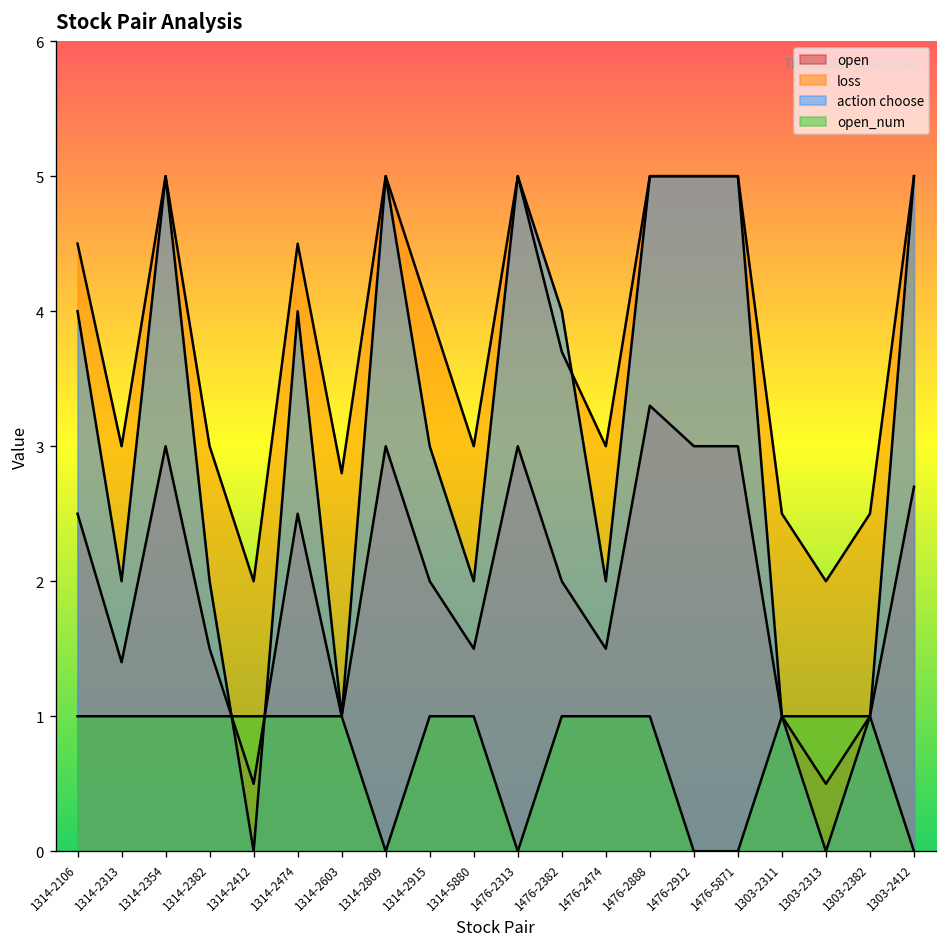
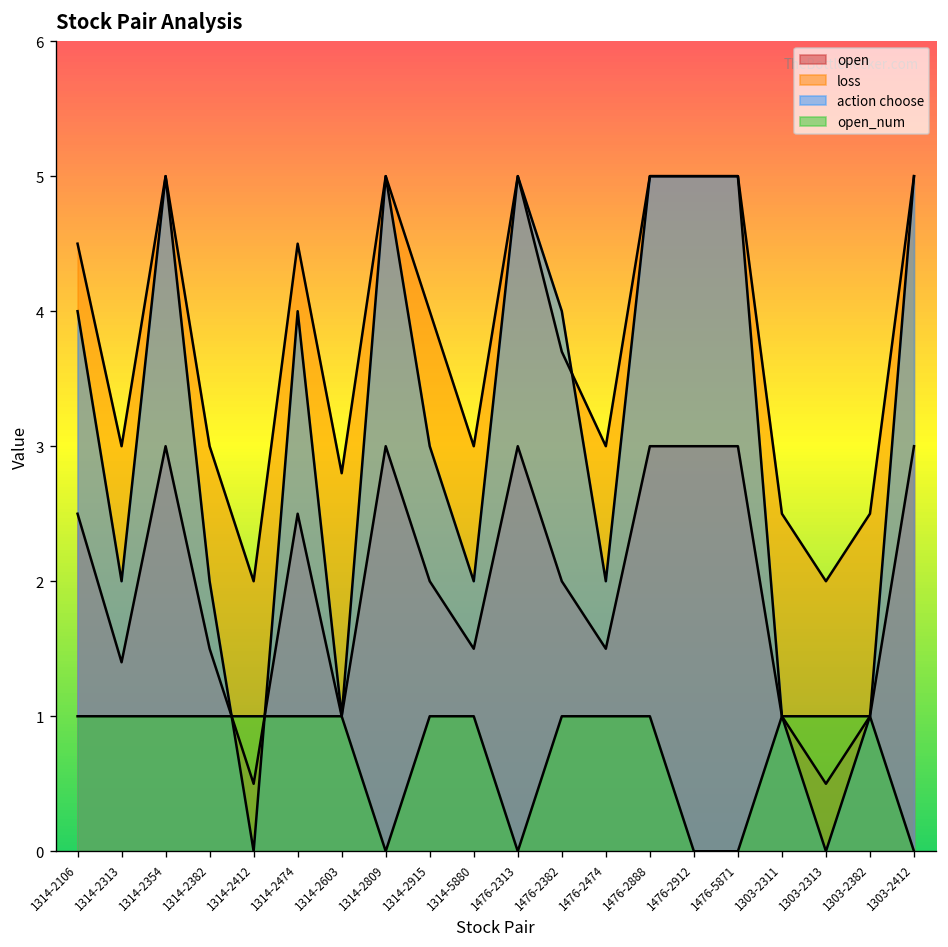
  {
    "open": {
      "1314-2106": 2.5,
      "1314-2313": 1.4,
      "1314-2354": 3.0,
      "1314-2382": 1.5,
      "1314-2412": 0.5,
      "1314-2474": 2.5,
      "1314-2809": 3.0,
      "1314-2915": 2.0,
      "1314-5880": 1.5,
      "1476-2313": 3.0,
      "1476-2382": 2.0,
      "1476-2474": 1.5,
-     "1476-2888": 3.3,
+     "1476-2888": 3.0,
      "1476-2912": 3.0,
      "1476-5871": 3.0,
      "1303-2313": 0.5,
-     "1303-2412": 2.7
+     "1303-2412": 3.0
    },
    "loss": {
      "1314-2106": 4.5,
      "1314-2313": 3.0,
      "1314-2382": 3.0,
      "1314-2412": 2.0,
      "1314-2474": 4.5,
      "1314-2603": 2.8,
      "1314-2915": 4.0,
      "1314-5880": 3.0,
      "1476-2382": 3.7,
      "1476-2474": 3.0,
      "1303-2311": 2.5,
      "1303-2313": 2.0,
      "1303-2382": 2.5
    },
    "action choose": {
      "1314-2106": 4.0,
      "1314-2313": 2.0,
      "1314-2382": 2.0,
      "1314-2412": 0.0,
      "1314-2474": 4.0,
      "1314-2915": 3.0,
      "1314-5880": 2.0,
      "1476-2382": 4.0,
      "1476-2474": 2.0,
      "1303-2313": 0.0
    },
    "open_num": {
      "1314-2106": 1.0,
      "1314-2313": 1.0,
      "1314-2354": 1.0,
      "1314-2382": 1.0,
      "1314-2412": 1.0,
      "1314-2474": 1.0,
      "1314-2809": 0.0,
      "1314-2915": 1.0,
      "1314-5880": 1.0,
      "1476-2313": 0.0,
      "1476-2382": 1.0,
      "1476-2474": 1.0,
      "1476-2888": 1.0,
      "1476-2912": 0.0,
      "1476-5871": 0.0,
      "1303-2313": 1.0,
      "1303-2412": 0.0
    }
  }
